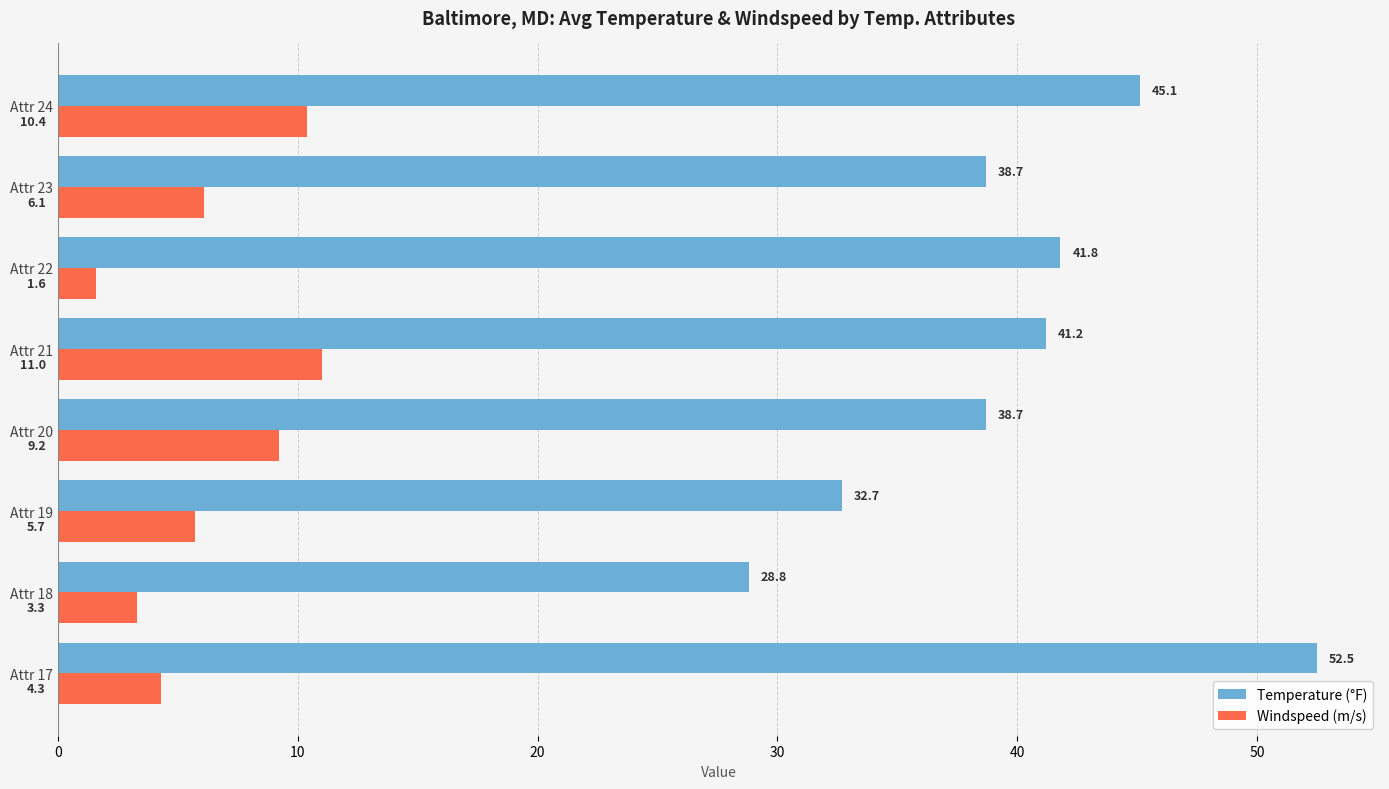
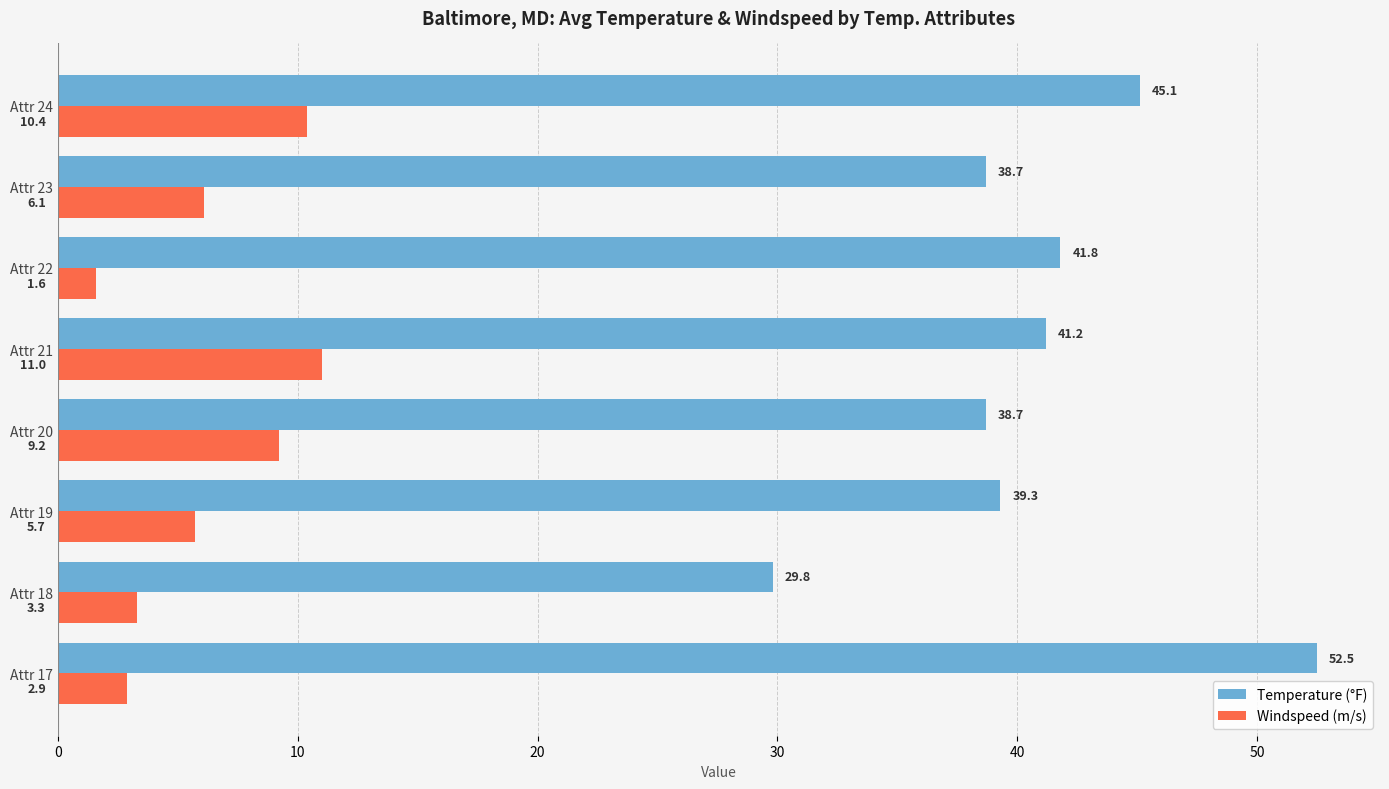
  {
    "Temperature (°F)": {
      "Attr 24": 45.1,
      "Attr 23": 38.7,
      "Attr 22": 41.8,
      "Attr 21": 41.2,
      "Attr 20": 38.7,
-     "Attr 19": 32.7,
-     "Attr 18": 28.8,
+     "Attr 19": 39.3,
+     "Attr 18": 29.8,
      "Attr 17": 52.5
    },
    "Windspeed (m/s)": {
-     "Attr 17": 4.3
+     "Attr 17": 2.9
    }
  }
